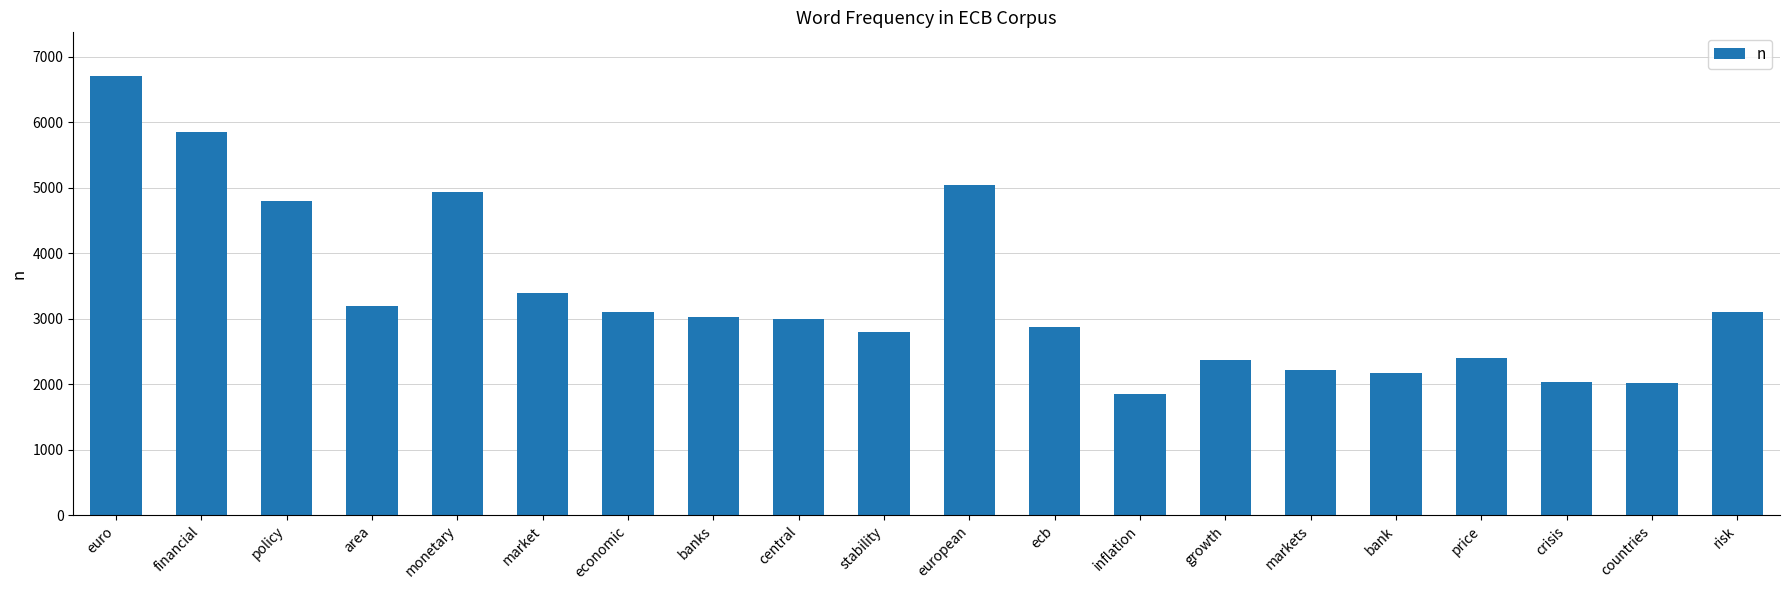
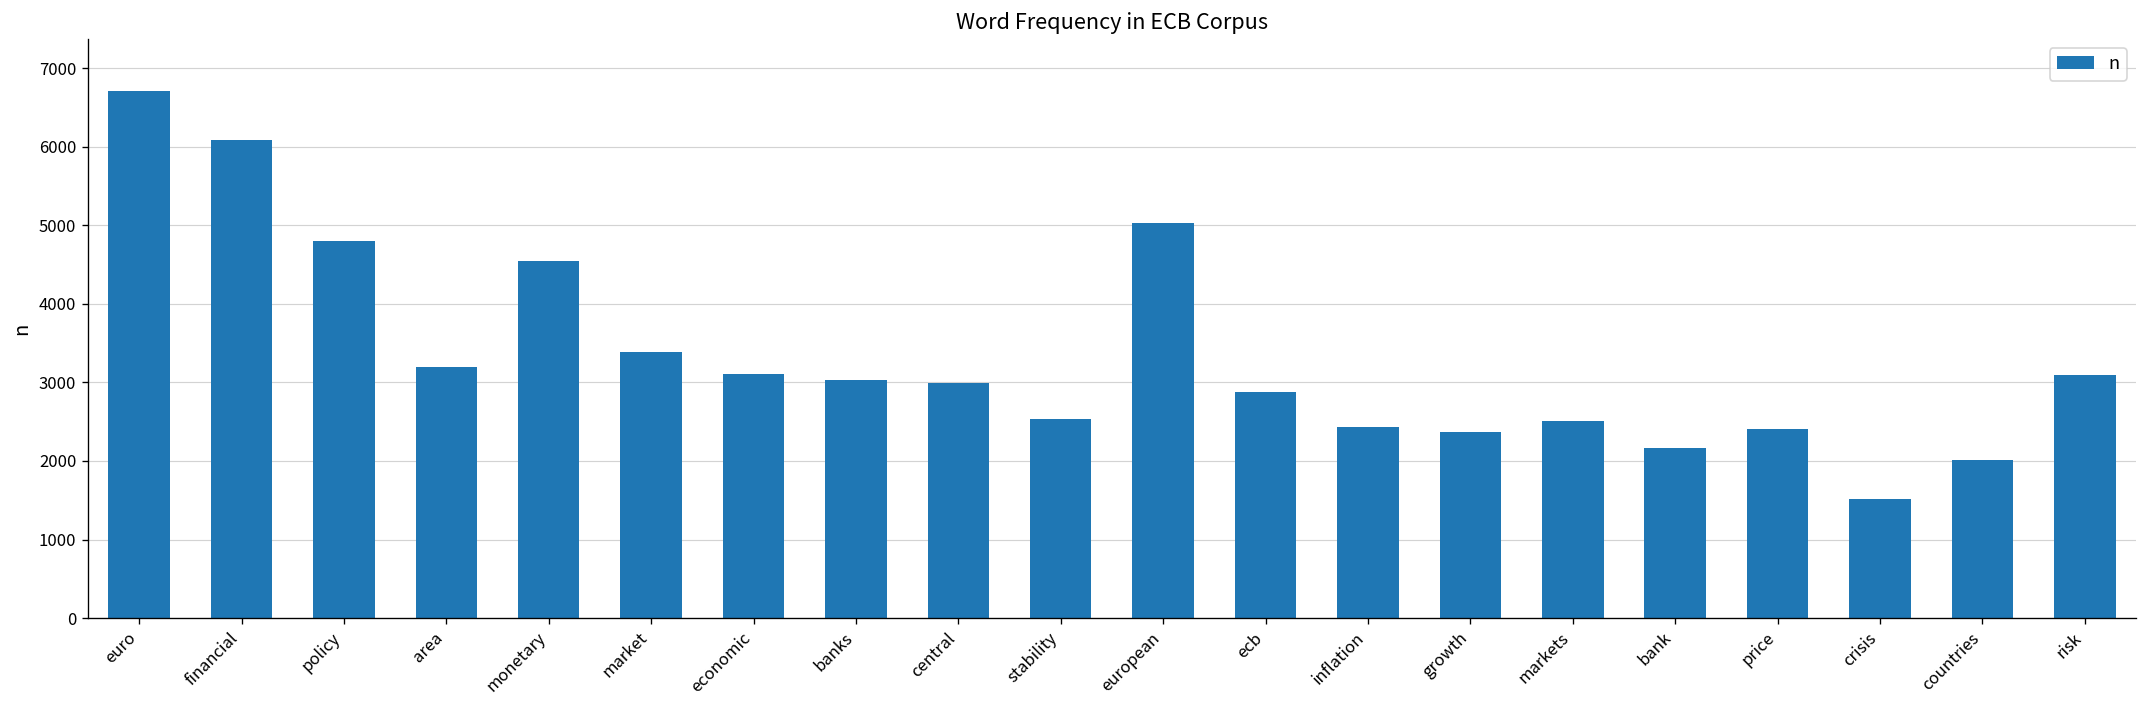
  {
    "euro": 6700,
-   "financial": 5900,
+   "financial": 6100,
    "policy": 4800,
    "area": 3200,
-   "monetary": 4900,
+   "monetary": 4600,
    "market": 3400,
    "economic": 3100,
    "banks": 3000,
    "central": 3000,
-   "stability": 2800,
+   "stability": 2500,
    "european": 5000,
    "ecb": 2900,
-   "inflation": 1900,
+   "inflation": 2400,
    "growth": 2400,
-   "markets": 2200,
+   "markets": 2500,
    "bank": 2200,
    "price": 2400,
-   "crisis": 2000,
+   "crisis": 1500,
    "countries": 2000,
    "risk": 3100
  }
